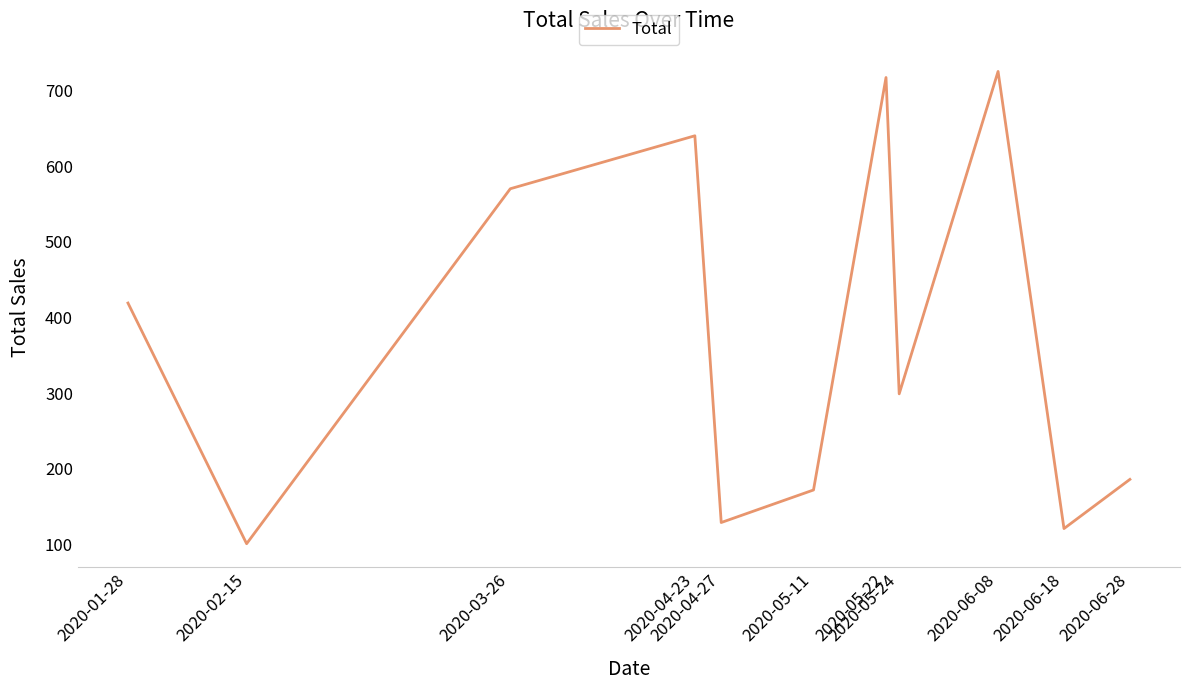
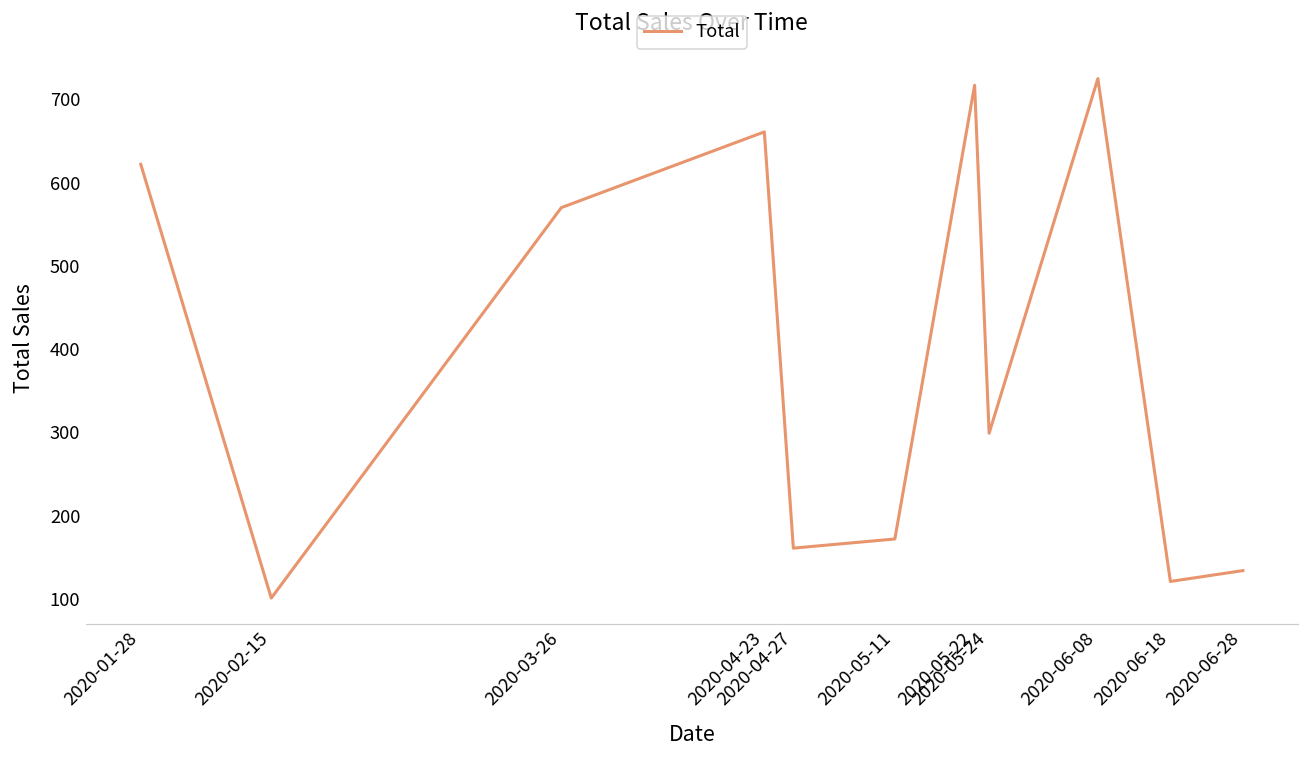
  {
-   "2020-01-28": 420,
+   "2020-01-28": 620,
    "2020-02-15": 100,
    "2020-03-26": 570,
-   "2020-04-23": 640,
-   "2020-04-27": 130,
+   "2020-04-23": 660,
+   "2020-04-27": 160,
    "2020-05-11": 170,
    "2020-05-22": 720,
    "2020-05-24": 300,
    "2020-06-08": 730,
    "2020-06-18": 120,
-   "2020-06-28": 190
+   "2020-06-28": 130
  }
